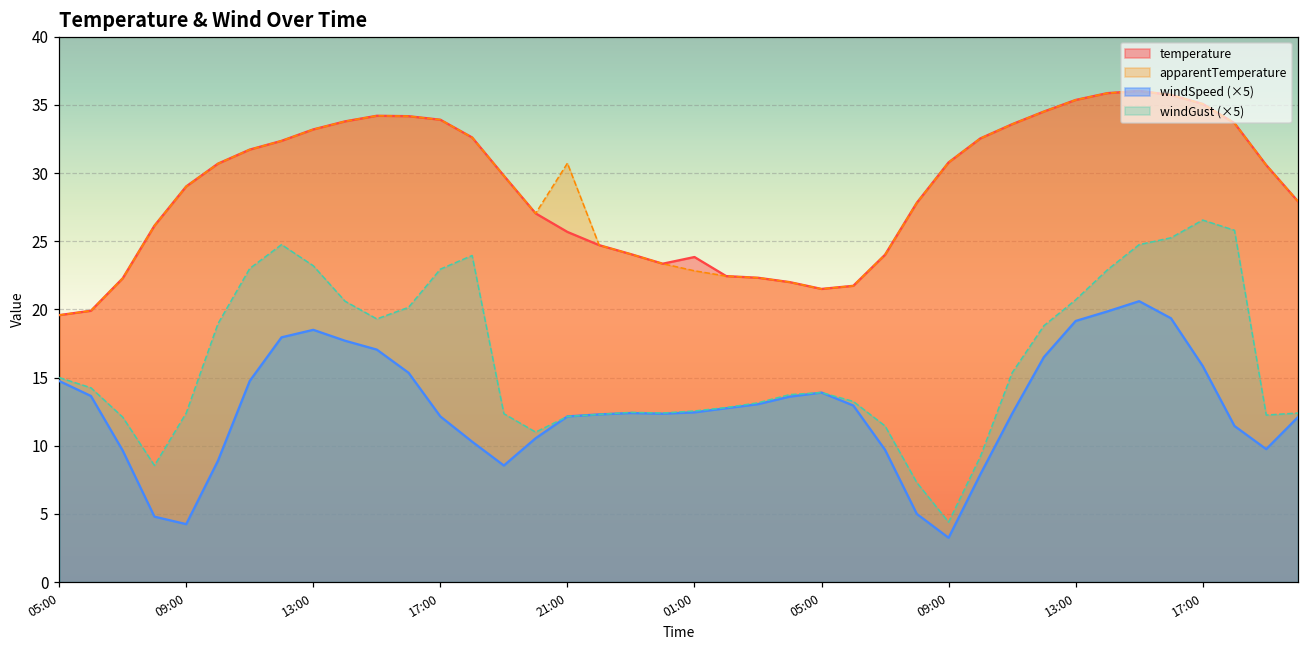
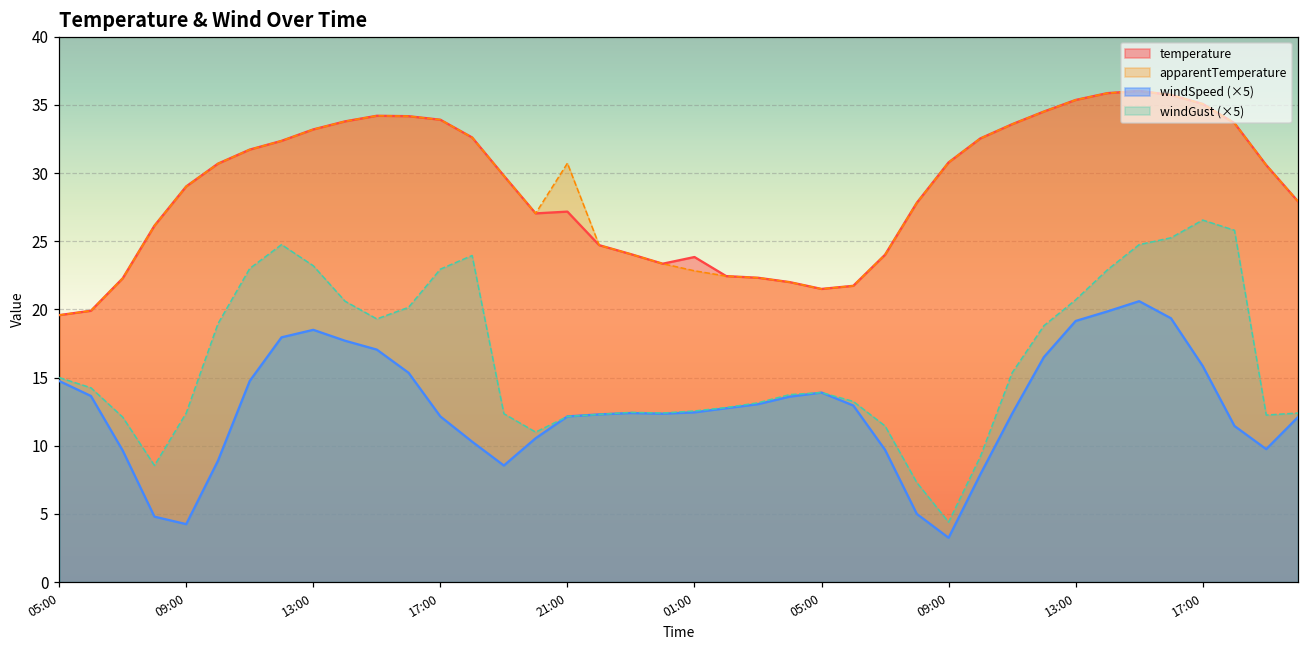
  {
    "temperature": {
-     "21:00": 25.7,
+     "21:00": 27.2,
      "01:00": 23.8
    },
    "apparentTemperature": {
      "21:00": 30.7,
      "01:00": 22.8
    }
  }
